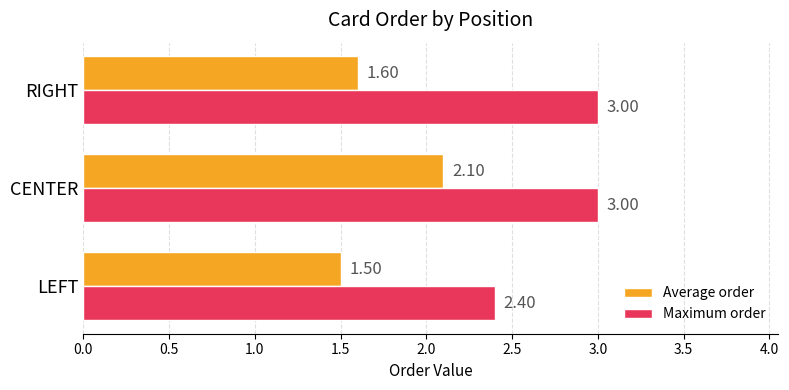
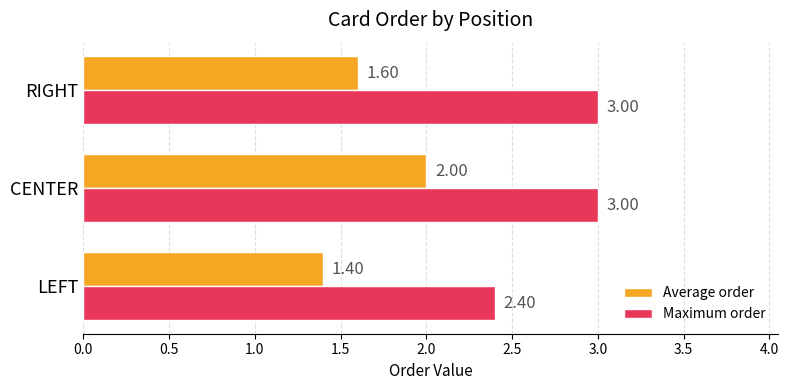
  {
    "Average order": {
      "RIGHT": 1.60,
-     "CENTER": 2.10,
-     "LEFT": 1.50
+     "CENTER": 2.00,
+     "LEFT": 1.40
    },
    "Maximum order": {
      "RIGHT": 3.00,
      "CENTER": 3.00,
      "LEFT": 2.40
    }
  }
